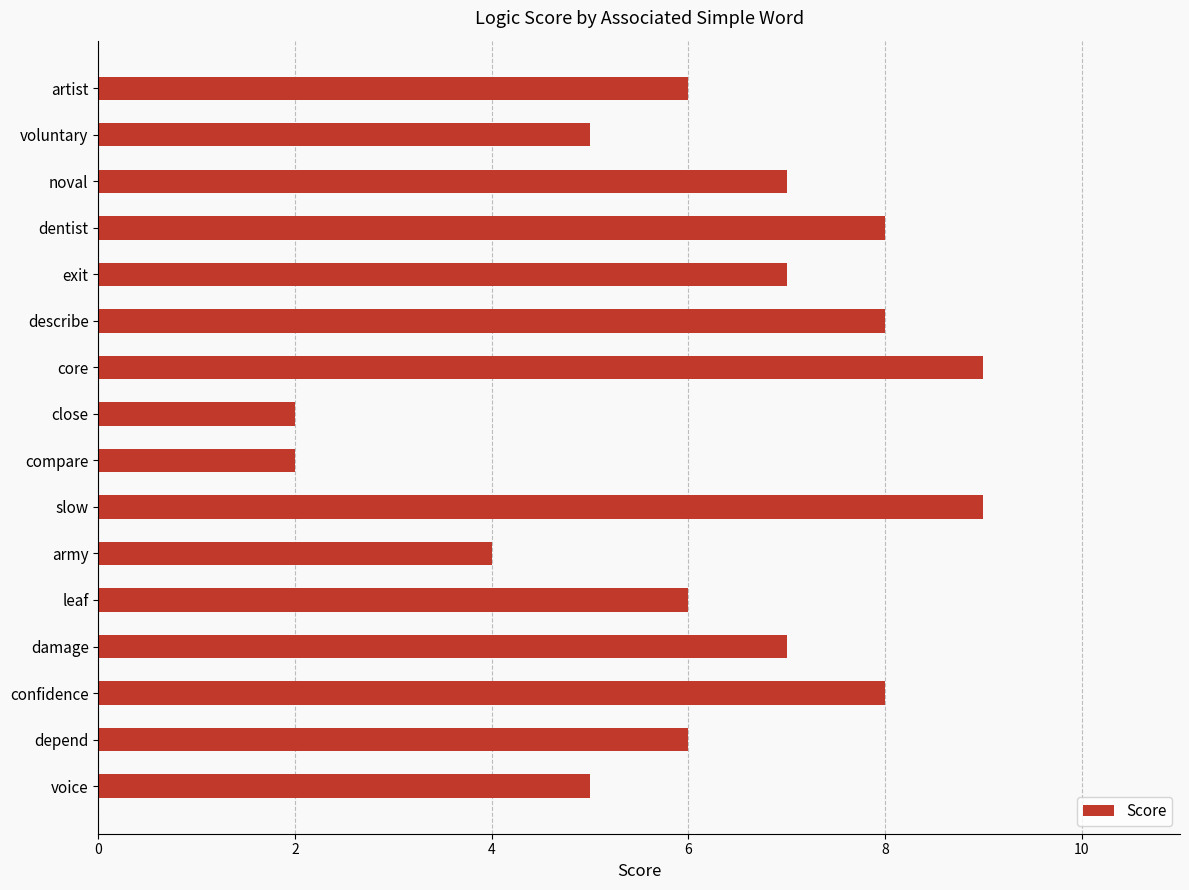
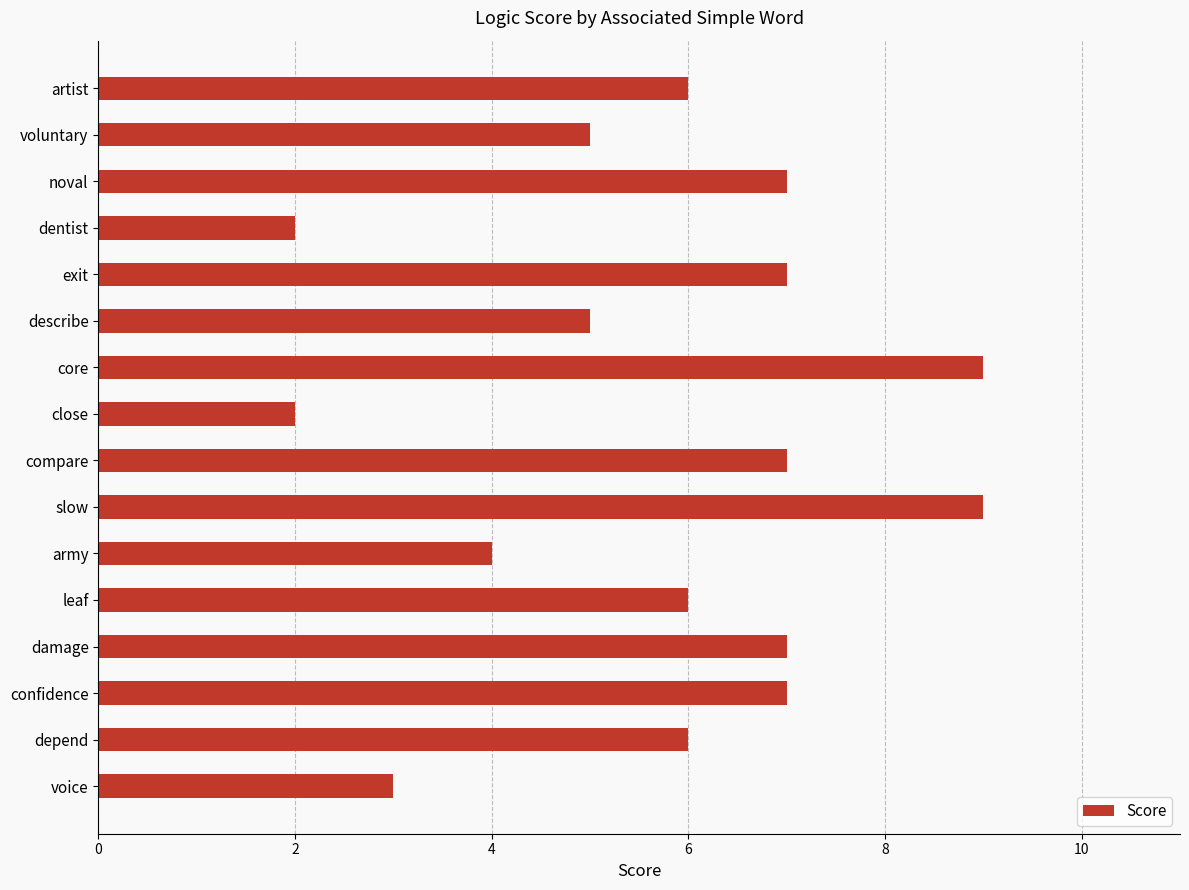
  {
    "artist": 6,
    "voluntary": 5,
    "noval": 7,
-   "dentist": 8,
+   "dentist": 2,
    "exit": 7,
-   "describe": 8,
+   "describe": 5,
    "core": 9,
    "close": 2,
-   "compare": 2,
+   "compare": 7,
    "slow": 9,
    "army": 4,
    "leaf": 6,
    "damage": 7,
-   "confidence": 8,
+   "confidence": 7,
    "depend": 6,
-   "voice": 5
+   "voice": 3
  }
